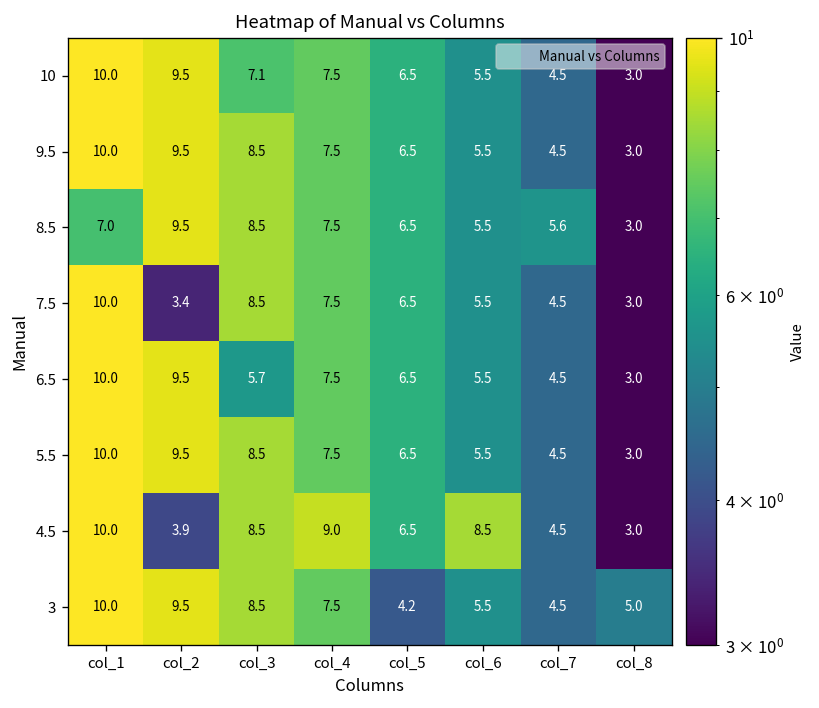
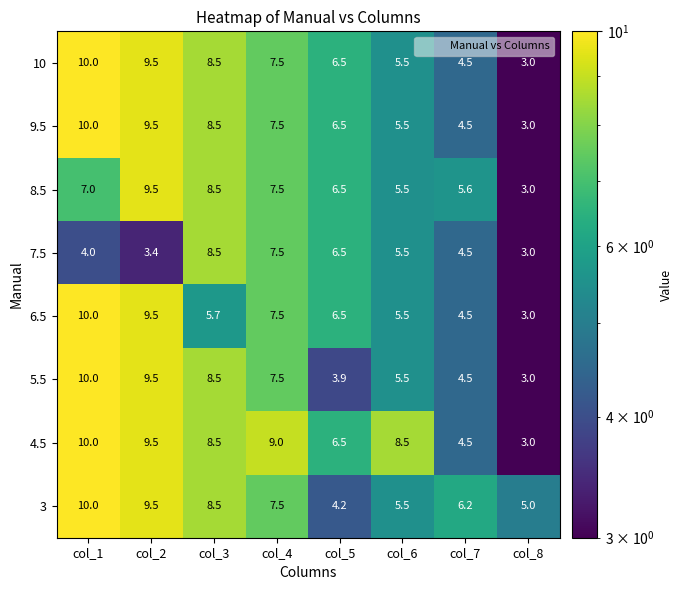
  {
    "10": {
      "col_1": 10.0,
      "col_2": 9.5,
-     "col_3": 7.1,
+     "col_3": 8.5,
      "col_4": 7.5,
      "col_5": 6.5,
      "col_6": 5.5,
      "col_7": 4.5,
      "col_8": 3.0
    },
    "9.5": {
      "col_1": 10.0,
      "col_2": 9.5,
      "col_3": 8.5,
      "col_4": 7.5,
      "col_5": 6.5,
      "col_6": 5.5,
      "col_7": 4.5,
      "col_8": 3.0
    },
    "8.5": {
      "col_1": 7.0,
      "col_2": 9.5,
      "col_3": 8.5,
      "col_4": 7.5,
      "col_5": 6.5,
      "col_6": 5.5,
      "col_7": 5.6,
      "col_8": 3.0
    },
    "7.5": {
-     "col_1": 10.0,
+     "col_1": 4.0,
      "col_2": 3.4,
      "col_3": 8.5,
      "col_4": 7.5,
      "col_5": 6.5,
      "col_6": 5.5,
      "col_7": 4.5,
      "col_8": 3.0
    },
    "6.5": {
      "col_1": 10.0,
      "col_2": 9.5,
      "col_3": 5.7,
      "col_4": 7.5,
      "col_5": 6.5,
      "col_6": 5.5,
      "col_7": 4.5,
      "col_8": 3.0
    },
    "5.5": {
      "col_1": 10.0,
      "col_2": 9.5,
      "col_3": 8.5,
      "col_4": 7.5,
-     "col_5": 6.5,
+     "col_5": 3.9,
      "col_6": 5.5,
      "col_7": 4.5,
      "col_8": 3.0
    },
    "4.5": {
      "col_1": 10.0,
-     "col_2": 3.9,
+     "col_2": 9.5,
      "col_3": 8.5,
      "col_4": 9.0,
      "col_5": 6.5,
      "col_6": 8.5,
      "col_7": 4.5,
      "col_8": 3.0
    },
    "3": {
      "col_1": 10.0,
      "col_2": 9.5,
      "col_3": 8.5,
      "col_4": 7.5,
      "col_5": 4.2,
      "col_6": 5.5,
-     "col_7": 4.5,
+     "col_7": 6.2,
      "col_8": 5.0
    }
  }
